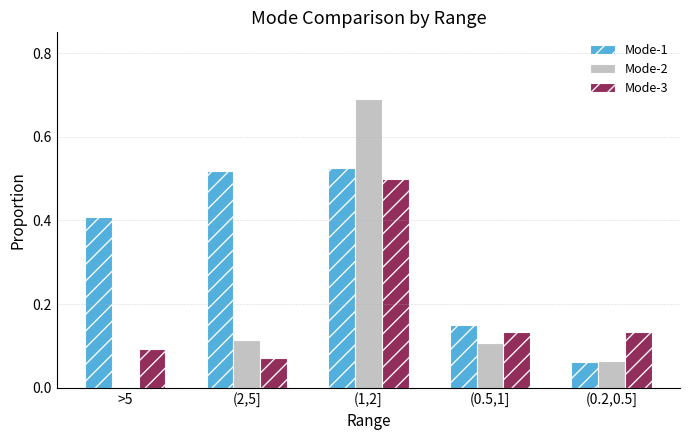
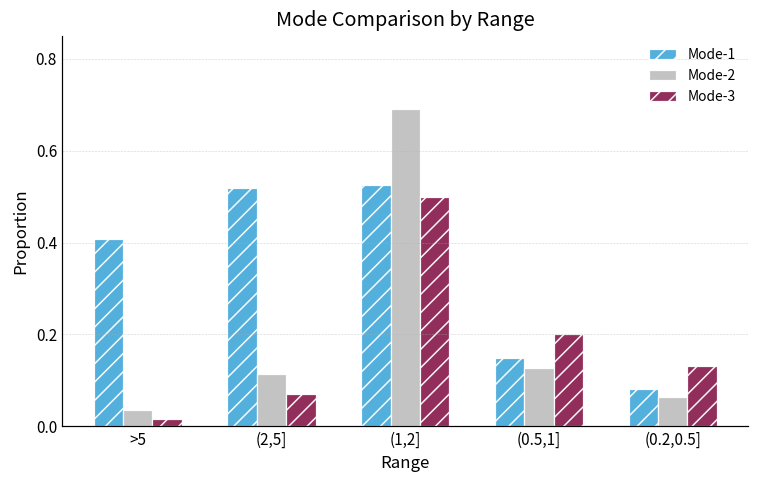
  {
    "Mode-1": {
      ">5": 0.41,
      "(2,5]": 0.52,
      "(1,2]": 0.53,
      "(0.5,1]": 0.15,
-     "(0.2,0.5]": 0.06
+     "(0.2,0.5]": 0.08
    },
    "Mode-2": {
-     ">5": 0.00,
+     ">5": 0.04,
      "(2,5]": 0.11,
      "(1,2]": 0.69,
-     "(0.5,1]": 0.11,
+     "(0.5,1]": 0.13,
      "(0.2,0.5]": 0.06
    },
    "Mode-3": {
-     ">5": 0.09,
+     ">5": 0.02,
      "(2,5]": 0.07,
      "(1,2]": 0.50,
-     "(0.5,1]": 0.13,
+     "(0.5,1]": 0.20,
      "(0.2,0.5]": 0.13
    }
  }
